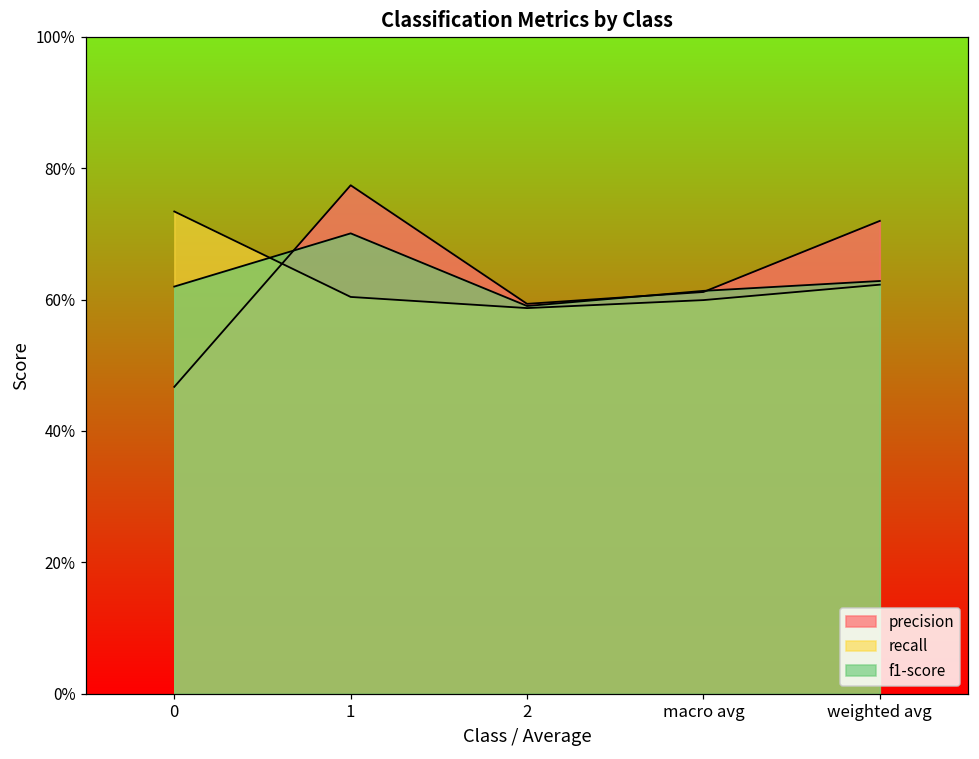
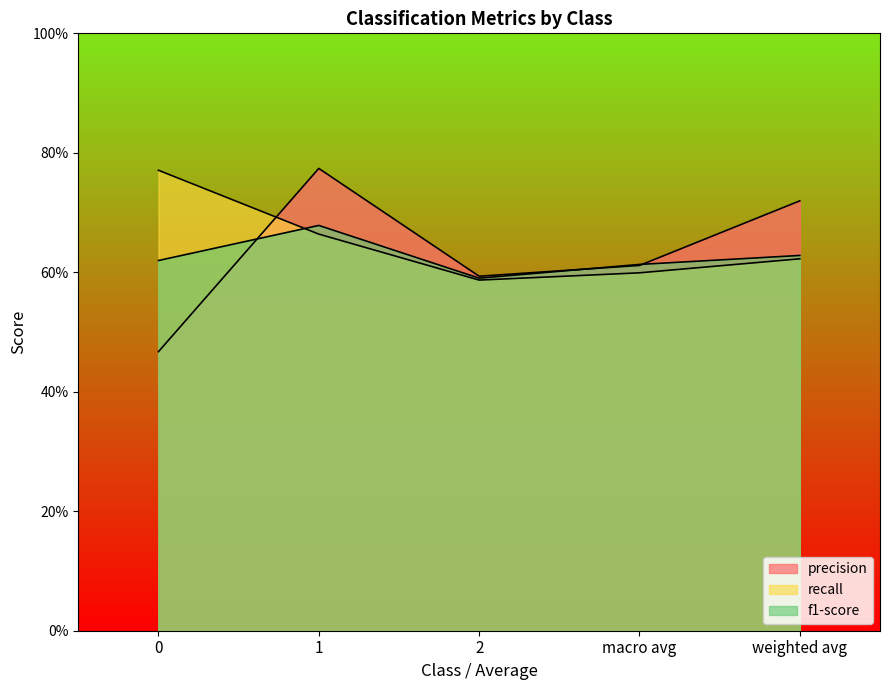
  {
    "precision": {
      "0": "47%",
      "1": "77%",
      "weighted avg": "72%"
    },
    "recall": {
-     "0": "73%",
-     "1": "60%",
+     "0": "77%",
+     "1": "66%",
      "macro avg": "60%",
      "weighted avg": "62%"
    },
    "f1-score": {
      "0": "62%",
-     "1": "70%",
+     "1": "68%",
      "weighted avg": "63%"
    }
  }
